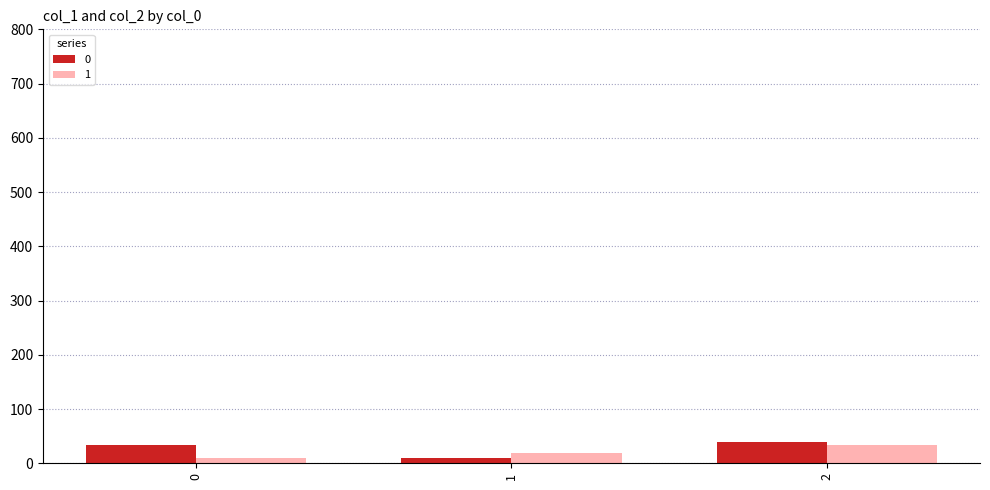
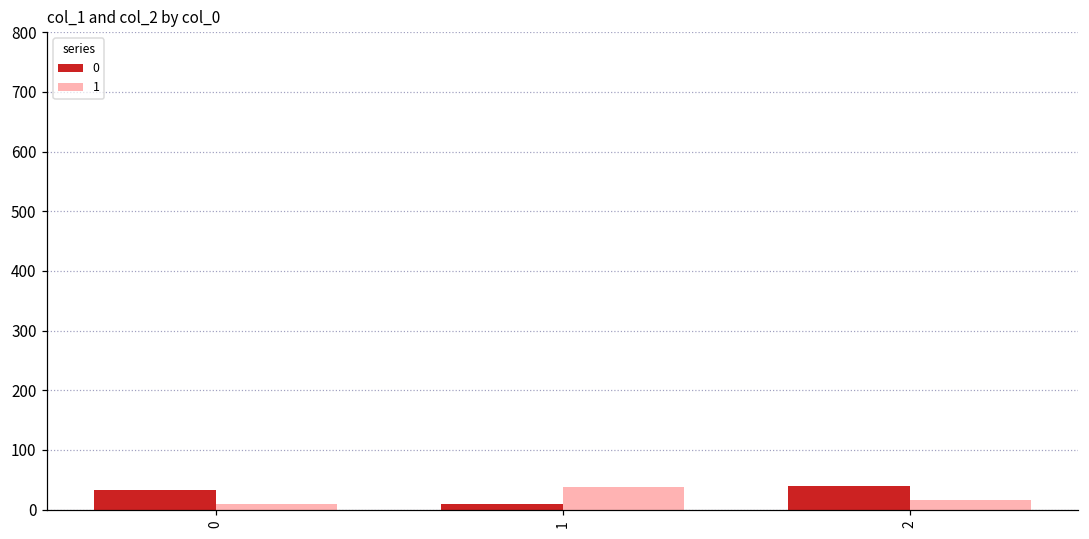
  {
    "0": {
      "0": 30,
      "1": 10,
      "2": 40
    },
    "1": {
      "0": 10,
-     "1": 20,
-     "2": 30
+     "1": 40,
+     "2": 20
    }
  }
